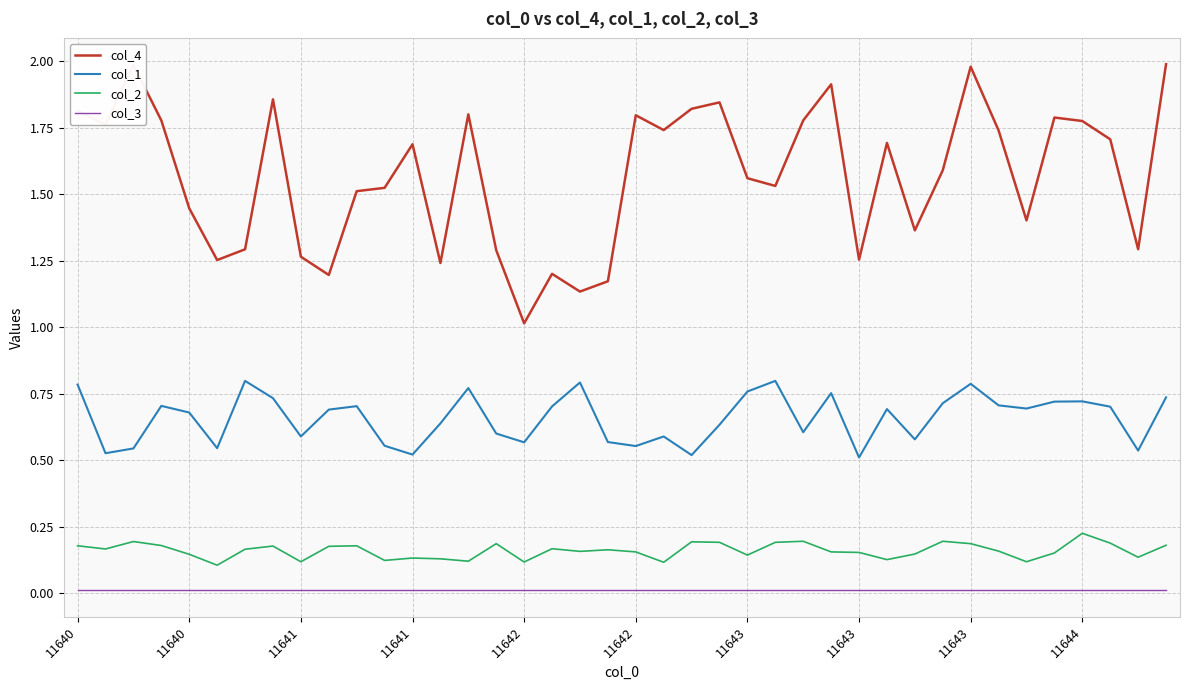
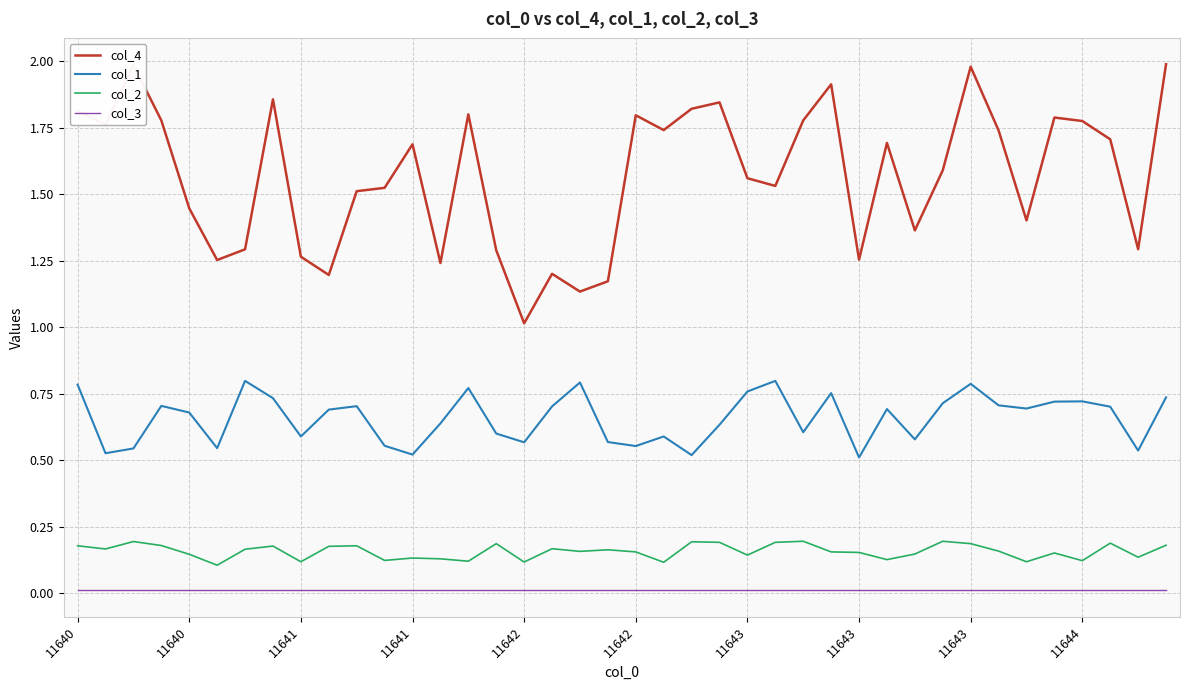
  {
    "col_4": {
      "11644": 1.78
    },
    "col_1": {
      "11644": 0.72
    },
    "col_2": {
-     "11644": 0.23
+     "11644": 0.12
    },
    "col_3": {
      "11644": 0.01
    }
  }
